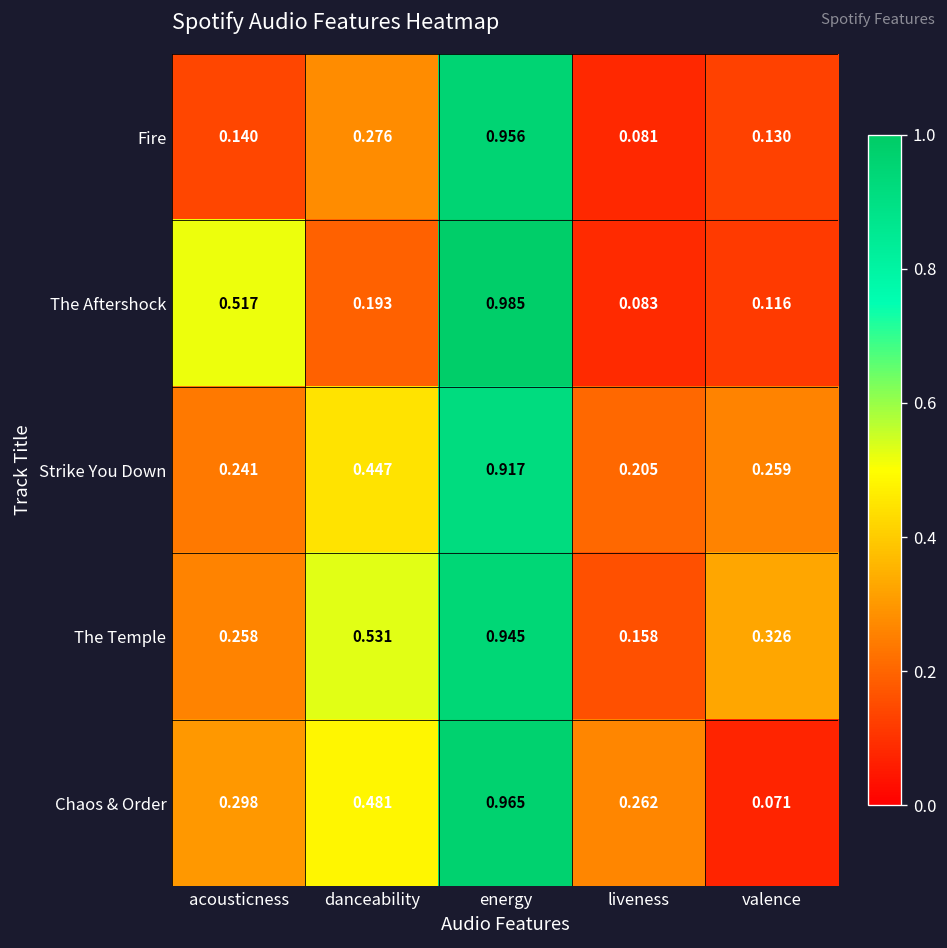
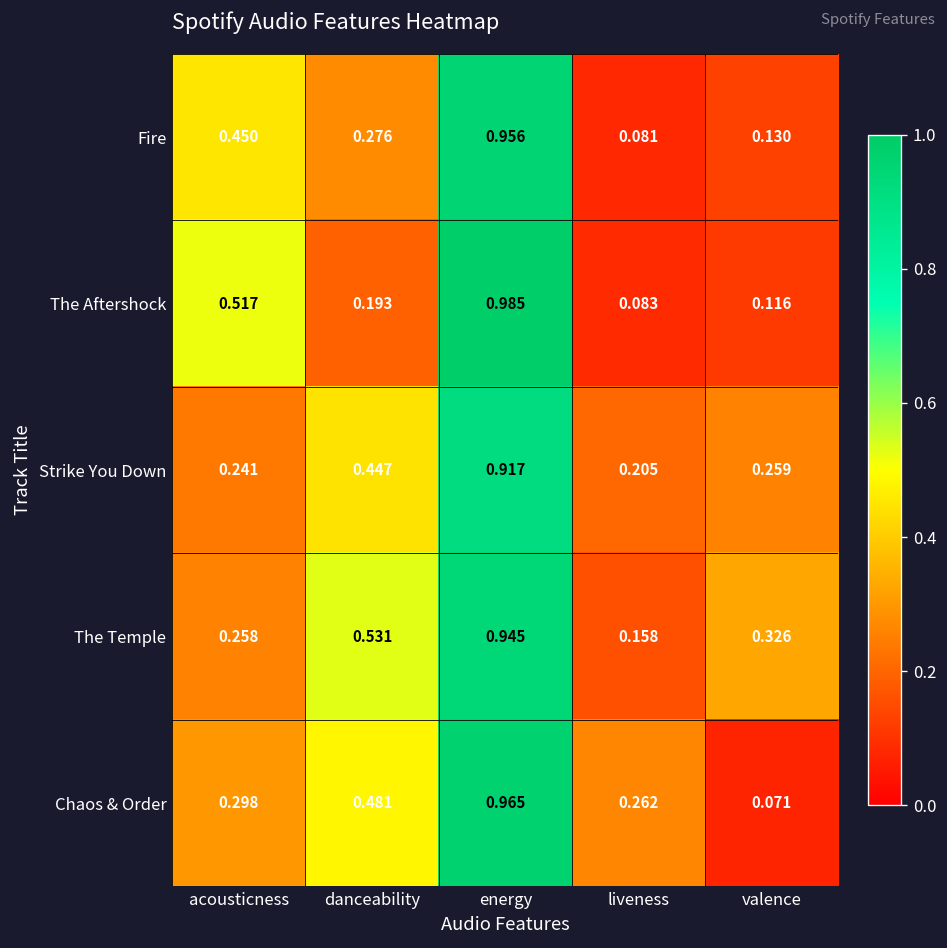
  {
    "Fire": {
-     "acousticness": 0.140,
+     "acousticness": 0.450,
      "danceability": 0.276,
      "energy": 0.956,
      "liveness": 0.081,
      "valence": 0.130
    },
    "The Aftershock": {
      "acousticness": 0.517,
      "danceability": 0.193,
      "energy": 0.985,
      "liveness": 0.083,
      "valence": 0.116
    },
    "Strike You Down": {
      "acousticness": 0.241,
      "danceability": 0.447,
      "energy": 0.917,
      "liveness": 0.205,
      "valence": 0.259
    },
    "The Temple": {
      "acousticness": 0.258,
      "danceability": 0.531,
      "energy": 0.945,
      "liveness": 0.158,
      "valence": 0.326
    },
    "Chaos & Order": {
      "acousticness": 0.298,
      "danceability": 0.481,
      "energy": 0.965,
      "liveness": 0.262,
      "valence": 0.071
    }
  }
